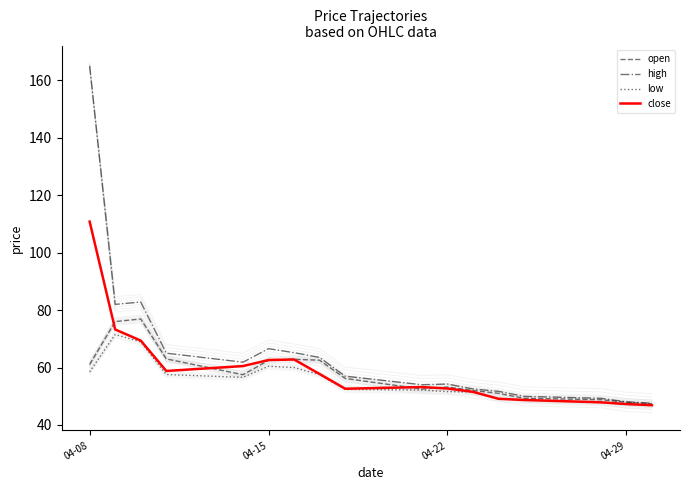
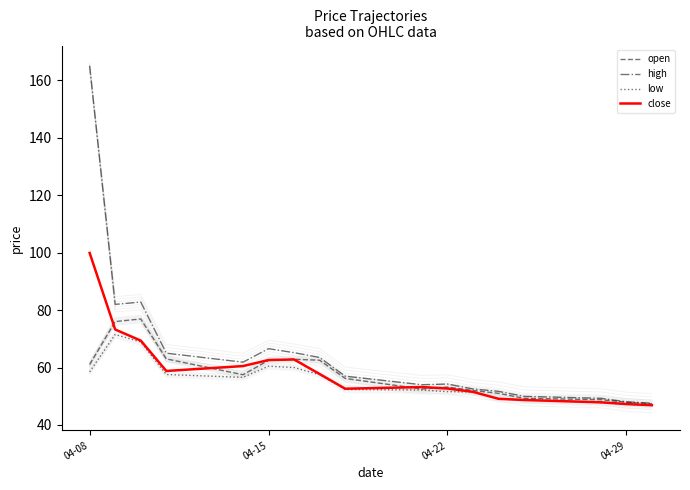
  {
    "close": {
-     "04-08": 111
+     "04-08": 100
    }
  }
